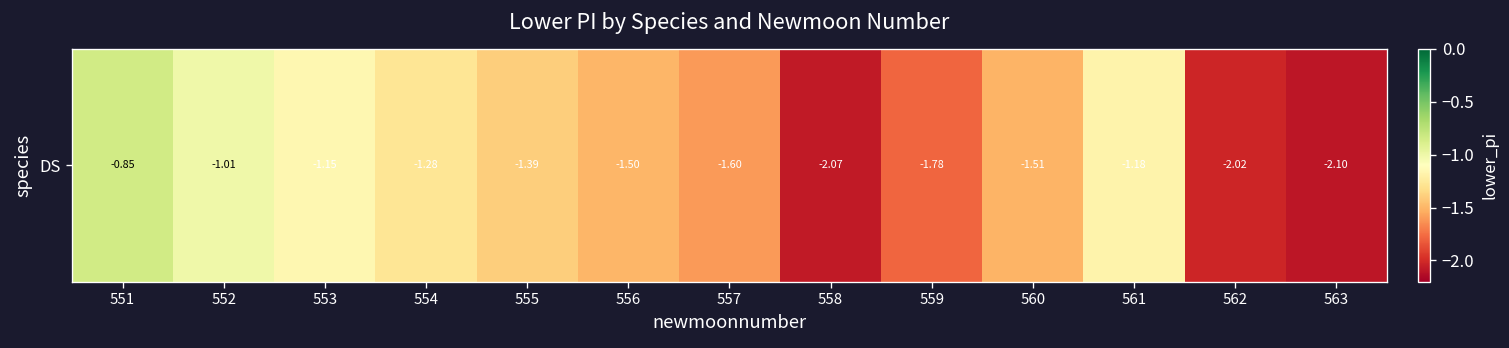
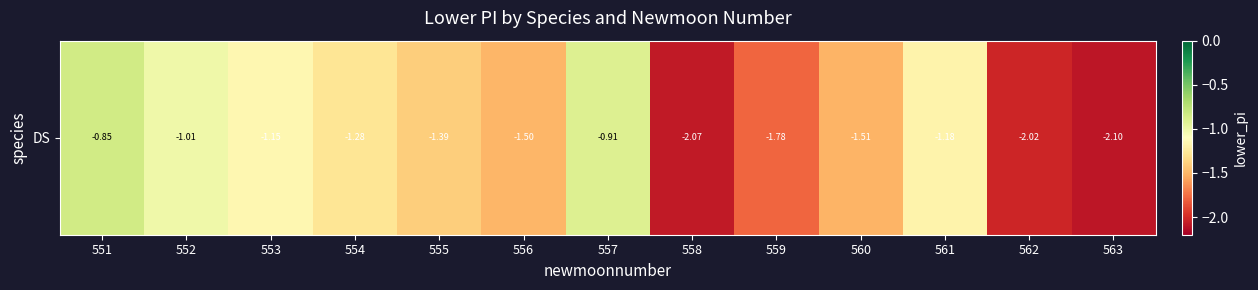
  {
    "DS": {
      "551": -0.85,
      "552": -1.01,
      "553": -1.15,
      "554": -1.28,
      "555": -1.39,
      "556": -1.50,
-     "557": -1.60,
+     "557": -0.91,
      "558": -2.07,
      "559": -1.78,
      "560": -1.51,
      "561": -1.18,
      "562": -2.02,
      "563": -2.10
    }
  }
